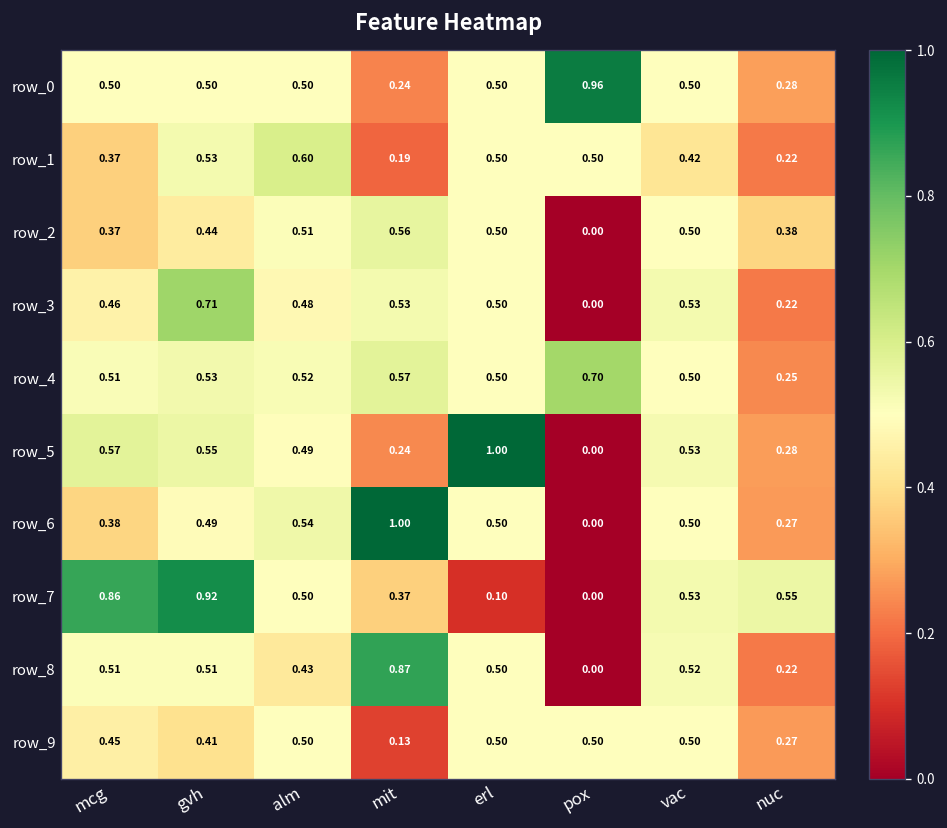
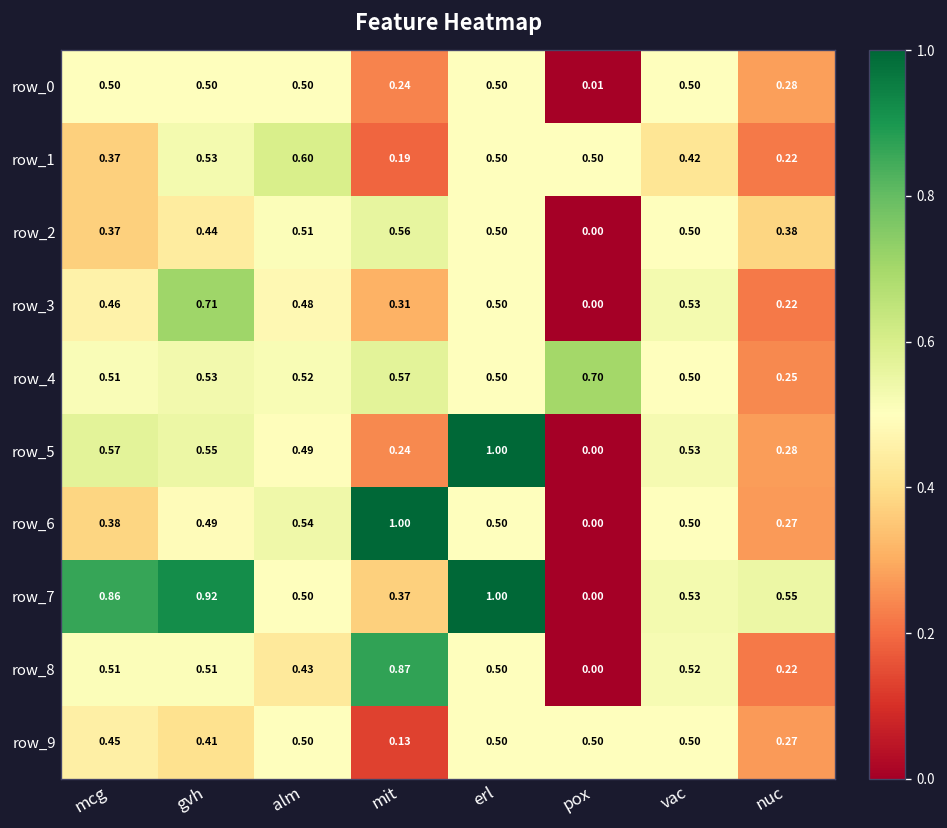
  {
    "row_0": {
      "mcg": 0.50,
      "gvh": 0.50,
      "alm": 0.50,
      "mit": 0.24,
      "erl": 0.50,
-     "pox": 0.96,
+     "pox": 0.01,
      "vac": 0.50,
      "nuc": 0.28
    },
    "row_1": {
      "mcg": 0.37,
      "gvh": 0.53,
      "alm": 0.60,
      "mit": 0.19,
      "erl": 0.50,
      "pox": 0.50,
      "vac": 0.42,
      "nuc": 0.22
    },
    "row_2": {
      "mcg": 0.37,
      "gvh": 0.44,
      "alm": 0.51,
      "mit": 0.56,
      "erl": 0.50,
      "pox": 0.00,
      "vac": 0.50,
      "nuc": 0.38
    },
    "row_3": {
      "mcg": 0.46,
      "gvh": 0.71,
      "alm": 0.48,
-     "mit": 0.53,
+     "mit": 0.31,
      "erl": 0.50,
      "pox": 0.00,
      "vac": 0.53,
      "nuc": 0.22
    },
    "row_4": {
      "mcg": 0.51,
      "gvh": 0.53,
      "alm": 0.52,
      "mit": 0.57,
      "erl": 0.50,
      "pox": 0.70,
      "vac": 0.50,
      "nuc": 0.25
    },
    "row_5": {
      "mcg": 0.57,
      "gvh": 0.55,
      "alm": 0.49,
      "mit": 0.24,
      "erl": 1.00,
      "pox": 0.00,
      "vac": 0.53,
      "nuc": 0.28
    },
    "row_6": {
      "mcg": 0.38,
      "gvh": 0.49,
      "alm": 0.54,
      "mit": 1.00,
      "erl": 0.50,
      "pox": 0.00,
      "vac": 0.50,
      "nuc": 0.27
    },
    "row_7": {
      "mcg": 0.86,
      "gvh": 0.92,
      "alm": 0.50,
      "mit": 0.37,
-     "erl": 0.10,
+     "erl": 1.00,
      "pox": 0.00,
      "vac": 0.53,
      "nuc": 0.55
    },
    "row_8": {
      "mcg": 0.51,
      "gvh": 0.51,
      "alm": 0.43,
      "mit": 0.87,
      "erl": 0.50,
      "pox": 0.00,
      "vac": 0.52,
      "nuc": 0.22
    },
    "row_9": {
      "mcg": 0.45,
      "gvh": 0.41,
      "alm": 0.50,
      "mit": 0.13,
      "erl": 0.50,
      "pox": 0.50,
      "vac": 0.50,
      "nuc": 0.27
    }
  }
